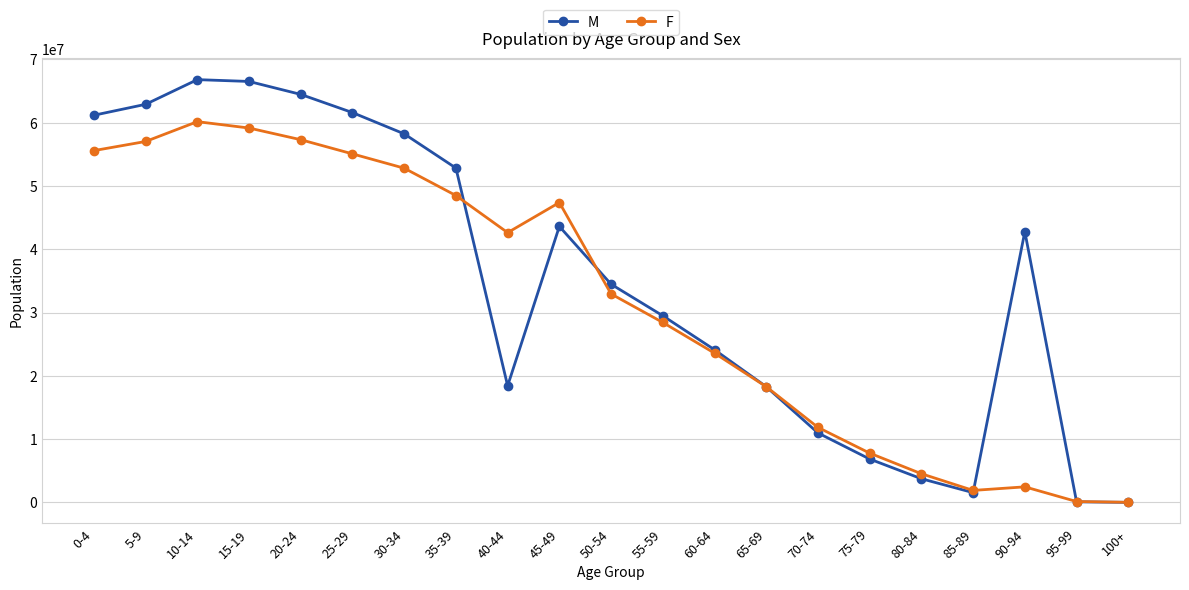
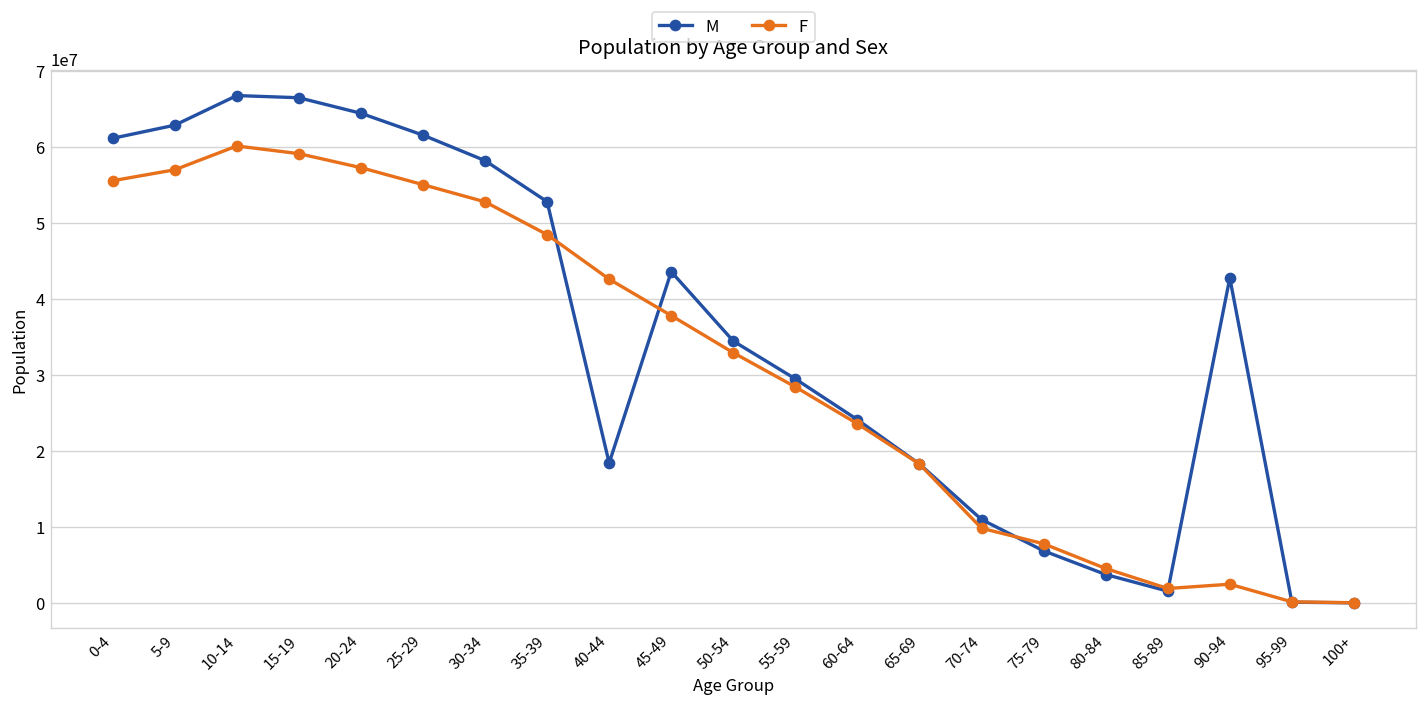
  {
    "M": {
      "0-4": 61000000,
      "5-9": 63000000,
      "10-14": 67000000,
      "15-19": 67000000,
      "20-24": 64000000,
      "25-29": 62000000,
      "30-34": 58000000,
      "35-39": 53000000,
      "40-44": 18000000,
      "45-49": 44000000,
      "50-54": 34000000,
      "55-59": 30000000,
      "60-64": 24000000,
      "70-74": 11000000,
      "75-79": 7000000,
      "80-84": 4000000,
      "90-94": 43000000
    },
    "F": {
      "0-4": 56000000,
      "5-9": 57000000,
      "10-14": 60000000,
      "15-19": 59000000,
      "20-24": 57000000,
      "25-29": 55000000,
      "30-34": 53000000,
      "35-39": 48000000,
      "40-44": 43000000,
-     "45-49": 47000000,
+     "45-49": 38000000,
      "50-54": 33000000,
      "55-59": 28000000,
      "60-64": 24000000,
-     "70-74": 12000000,
+     "70-74": 10000000,
      "75-79": 8000000,
      "80-84": 5000000,
      "90-94": 2000000
    }
  }
